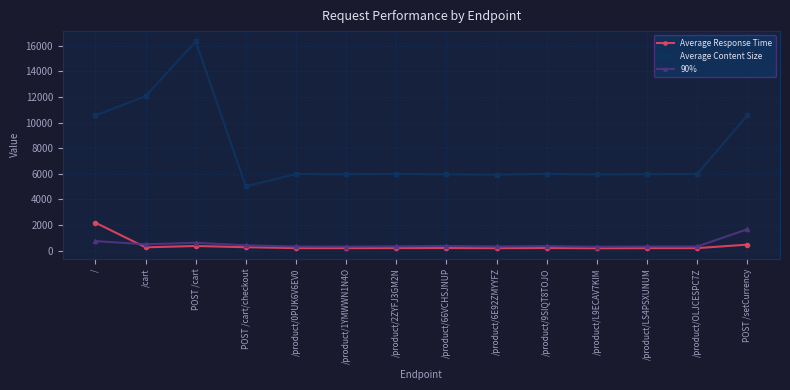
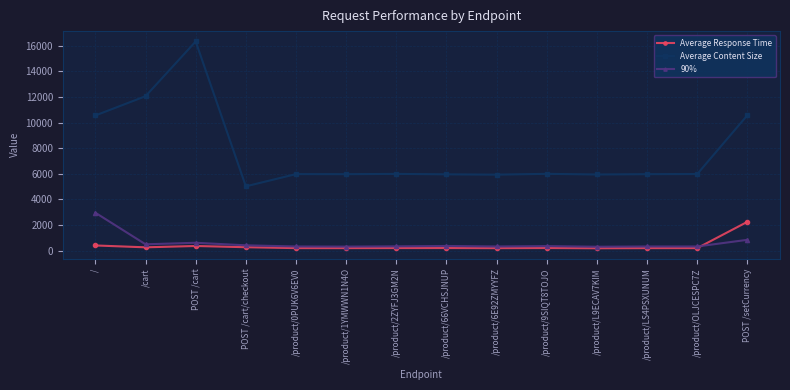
  {
    "Average Response Time": {
-     "/": 2200,
+     "/": 400,
      "/cart": 300,
      "POST /cart": 400,
-     "POST /setCurrency": 500
+     "POST /setCurrency": 2200
    },
    "Average Content Size": {
      "/": 10600,
      "/cart": 12100,
      "POST /cart": 16300,
      "POST /cart/checkout": 5000,
      "/product/0PUK6V6EV0": 6000,
      "/product/1YMWWN1N4O": 6000,
      "/product/2ZYFJ3GM2N": 6000,
      "/product/66VCHSJNUP": 6000,
      "/product/6E92ZMYYFZ": 5900,
      "/product/9SIQT8TOJO": 6000,
      "/product/L9ECAV7KIM": 5900,
      "/product/LS4PSXUNUM": 6000,
      "/product/OLJCESPC7Z": 6000,
      "POST /setCurrency": 10600
    },
    "90%": {
-     "/": 700,
+     "/": 3000,
      "/cart": 500,
      "POST /cart": 600,
-     "POST /setCurrency": 1700
+     "POST /setCurrency": 800
    }
  }
